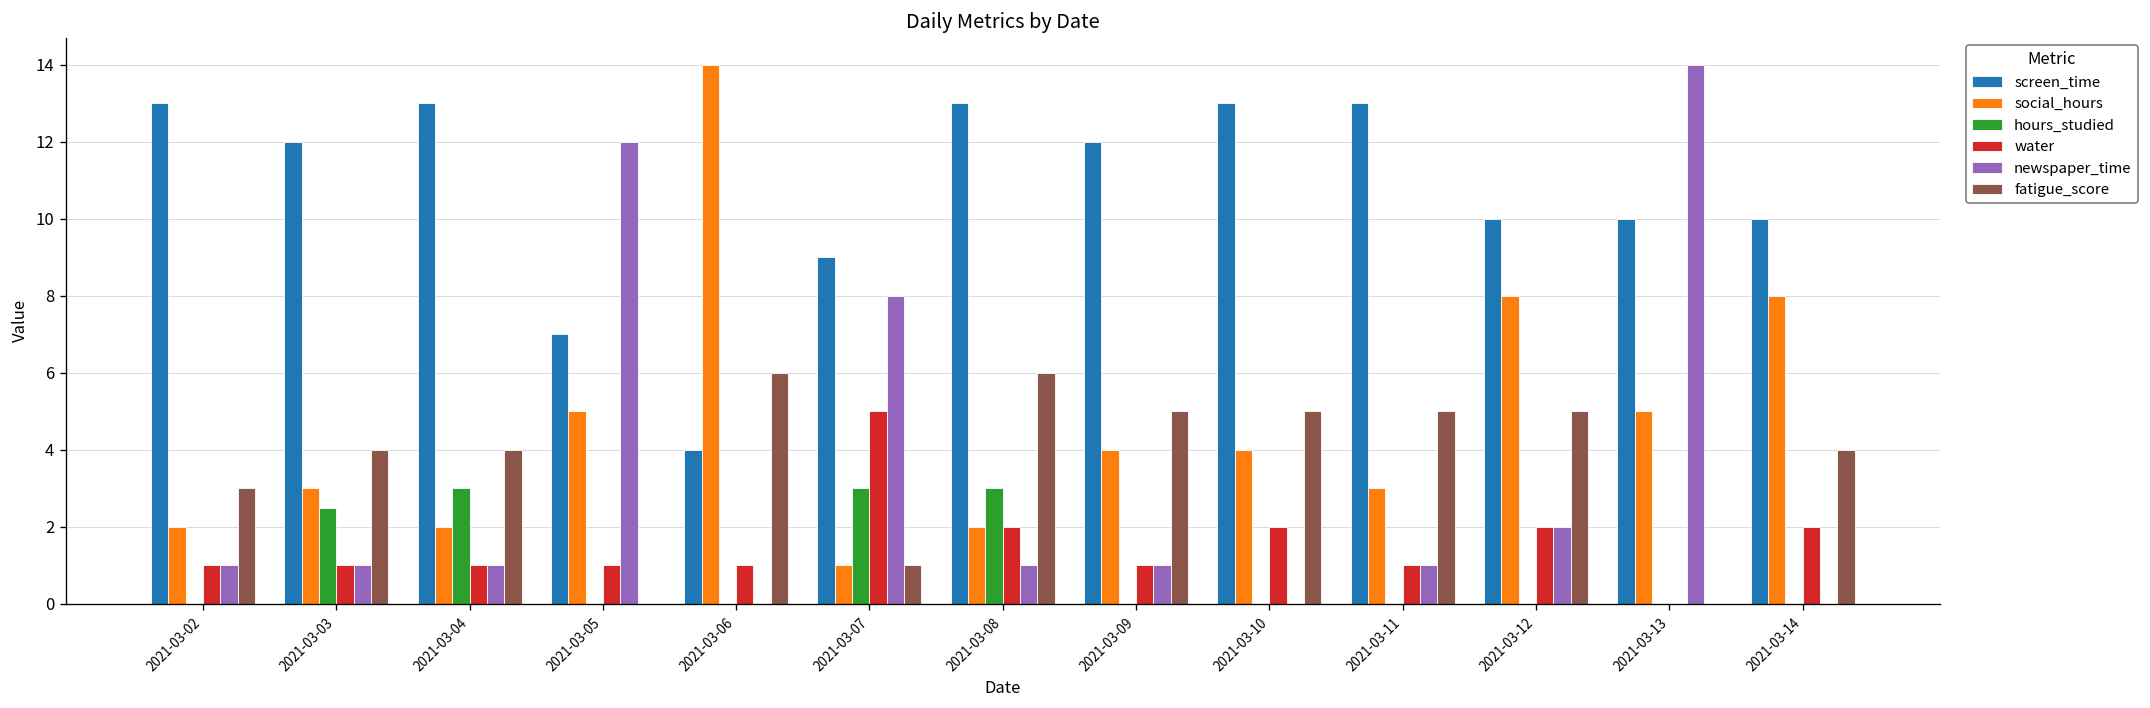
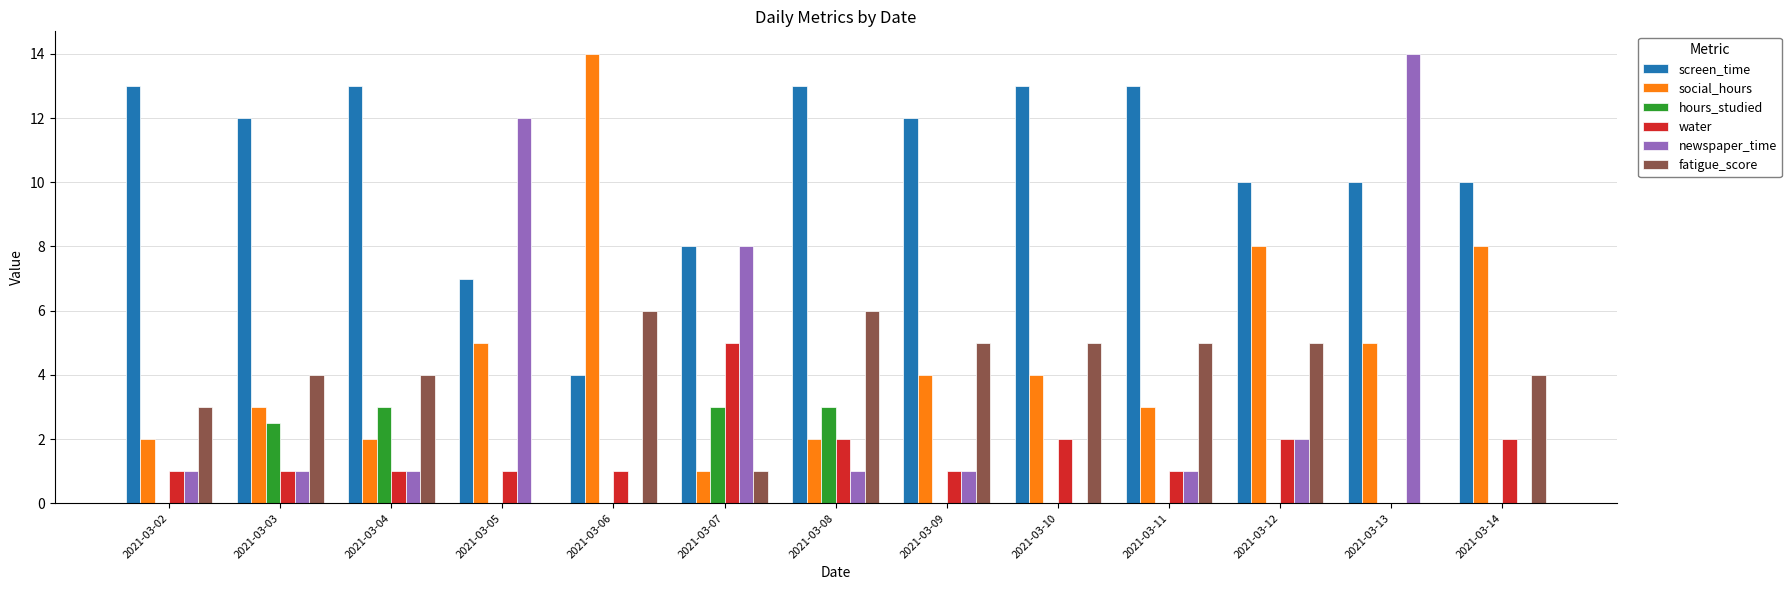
  {
    "screen_time": {
      "2021-03-02": 13,
      "2021-03-03": 12,
      "2021-03-04": 13,
      "2021-03-05": 7,
      "2021-03-06": 4,
-     "2021-03-07": 9,
+     "2021-03-07": 8,
      "2021-03-08": 13,
      "2021-03-09": 12,
      "2021-03-10": 13,
      "2021-03-11": 13,
      "2021-03-12": 10,
      "2021-03-13": 10,
      "2021-03-14": 10
    },
    "social_hours": {
      "2021-03-02": 2,
      "2021-03-03": 3,
      "2021-03-04": 2,
      "2021-03-05": 5,
      "2021-03-06": 14,
      "2021-03-07": 1,
      "2021-03-08": 2,
      "2021-03-09": 4,
      "2021-03-10": 4,
      "2021-03-11": 3,
      "2021-03-12": 8,
      "2021-03-13": 5,
      "2021-03-14": 8
    },
    "hours_studied": {
      "2021-03-02": 0,
      "2021-03-03": 2.5,
      "2021-03-04": 3,
      "2021-03-05": 0,
      "2021-03-06": 0,
      "2021-03-07": 3,
      "2021-03-08": 3,
      "2021-03-09": 0,
      "2021-03-10": 0,
      "2021-03-11": 0,
      "2021-03-12": 0,
      "2021-03-13": 0,
      "2021-03-14": 0
    },
    "water": {
      "2021-03-02": 1,
      "2021-03-03": 1,
      "2021-03-04": 1,
      "2021-03-05": 1,
      "2021-03-06": 1,
      "2021-03-07": 5,
      "2021-03-08": 2,
      "2021-03-09": 1,
      "2021-03-10": 2,
      "2021-03-11": 1,
      "2021-03-12": 2,
      "2021-03-13": 0,
      "2021-03-14": 2
    },
    "newspaper_time": {
      "2021-03-02": 1,
      "2021-03-03": 1,
      "2021-03-04": 1,
      "2021-03-05": 12,
      "2021-03-06": 0,
      "2021-03-07": 8,
      "2021-03-08": 1,
      "2021-03-09": 1,
      "2021-03-10": 0,
      "2021-03-11": 1,
      "2021-03-12": 2,
      "2021-03-13": 14,
      "2021-03-14": 0
    },
    "fatigue_score": {
      "2021-03-02": 3,
      "2021-03-03": 4,
      "2021-03-04": 4,
      "2021-03-05": 0,
      "2021-03-06": 6,
      "2021-03-07": 1,
      "2021-03-08": 6,
      "2021-03-09": 5,
      "2021-03-10": 5,
      "2021-03-11": 5,
      "2021-03-12": 5,
      "2021-03-13": 0,
      "2021-03-14": 4
    }
  }
